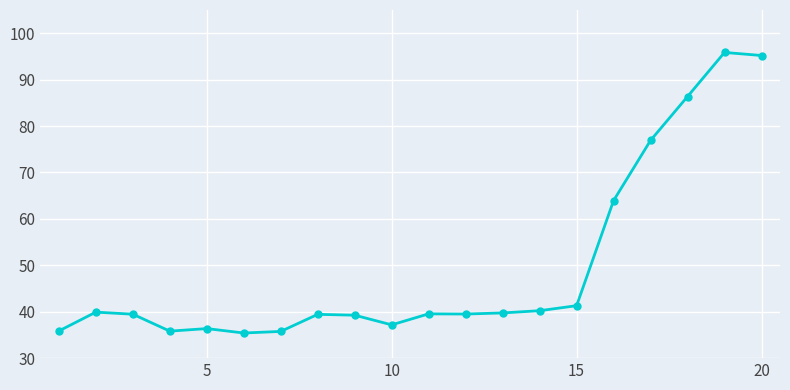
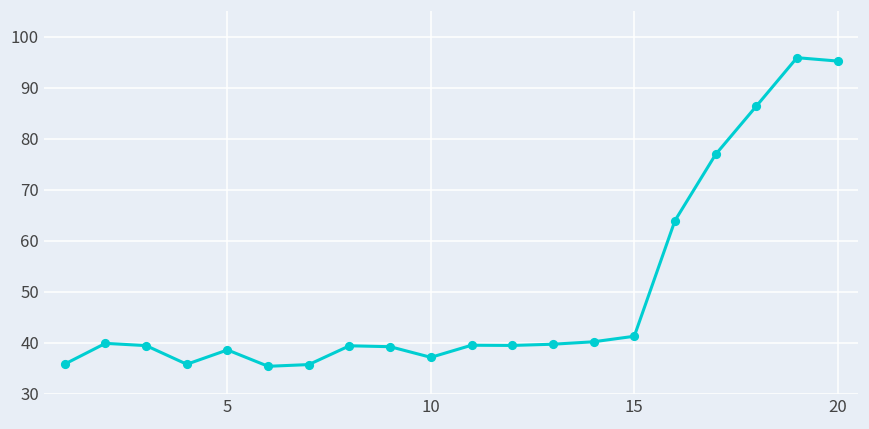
  {
-   "5": 36,
+   "5": 39,
    "10": 37,
    "15": 41,
    "20": 95
  }
